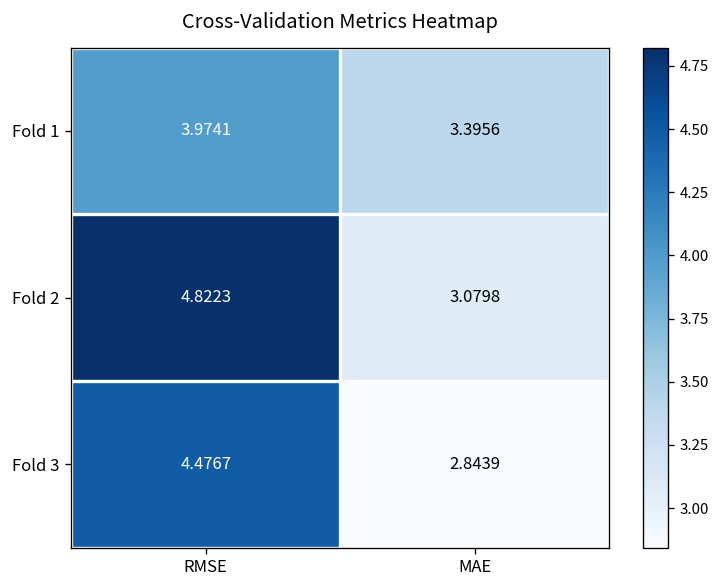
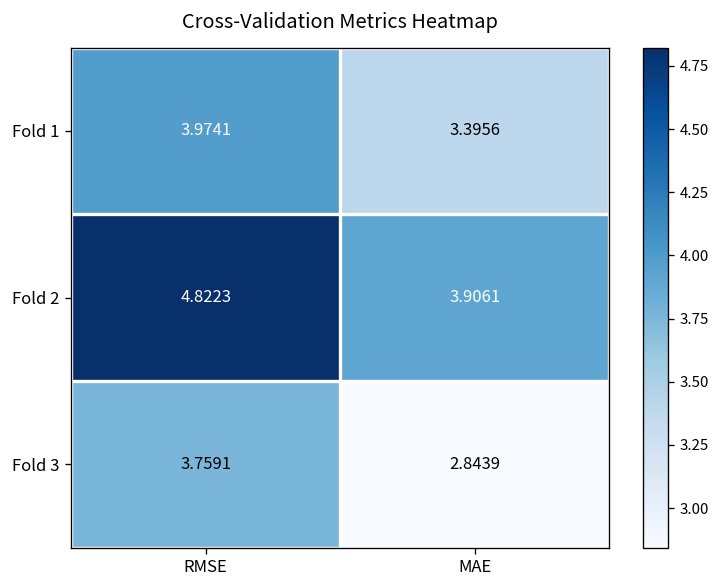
  {
    "Fold 1": {
      "RMSE": 3.9741,
      "MAE": 3.3956
    },
    "Fold 2": {
      "RMSE": 4.8223,
-     "MAE": 3.0798
+     "MAE": 3.9061
    },
    "Fold 3": {
-     "RMSE": 4.4767,
+     "RMSE": 3.7591,
      "MAE": 2.8439
    }
  }
